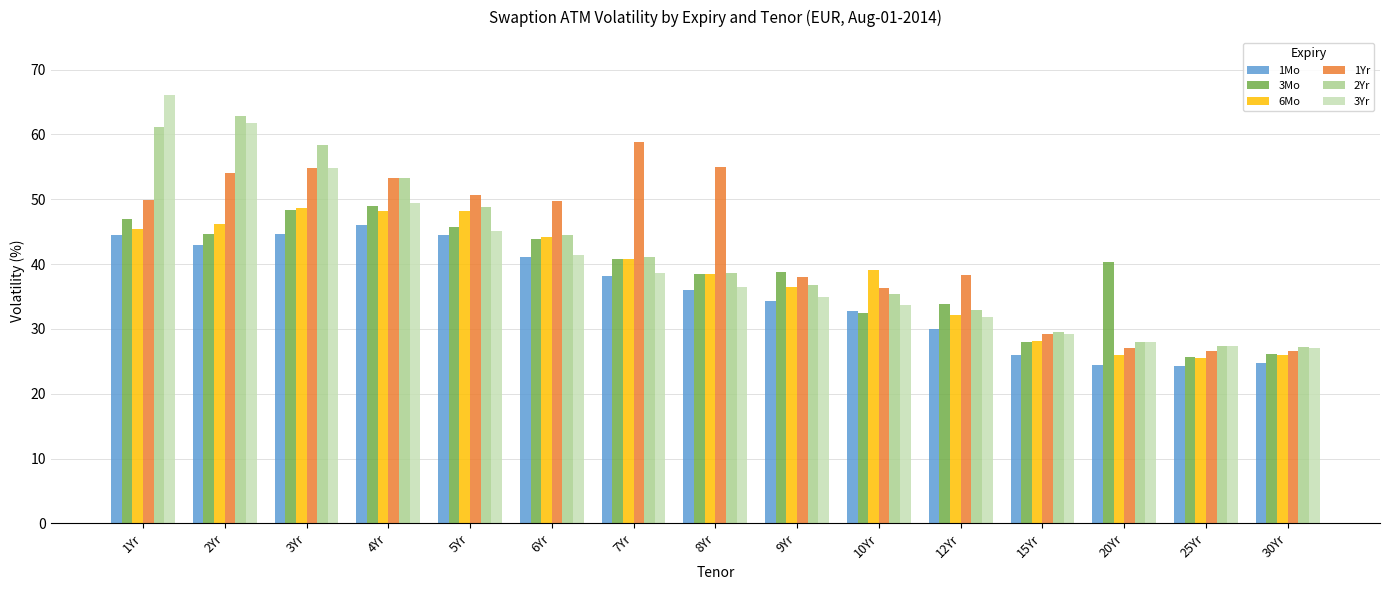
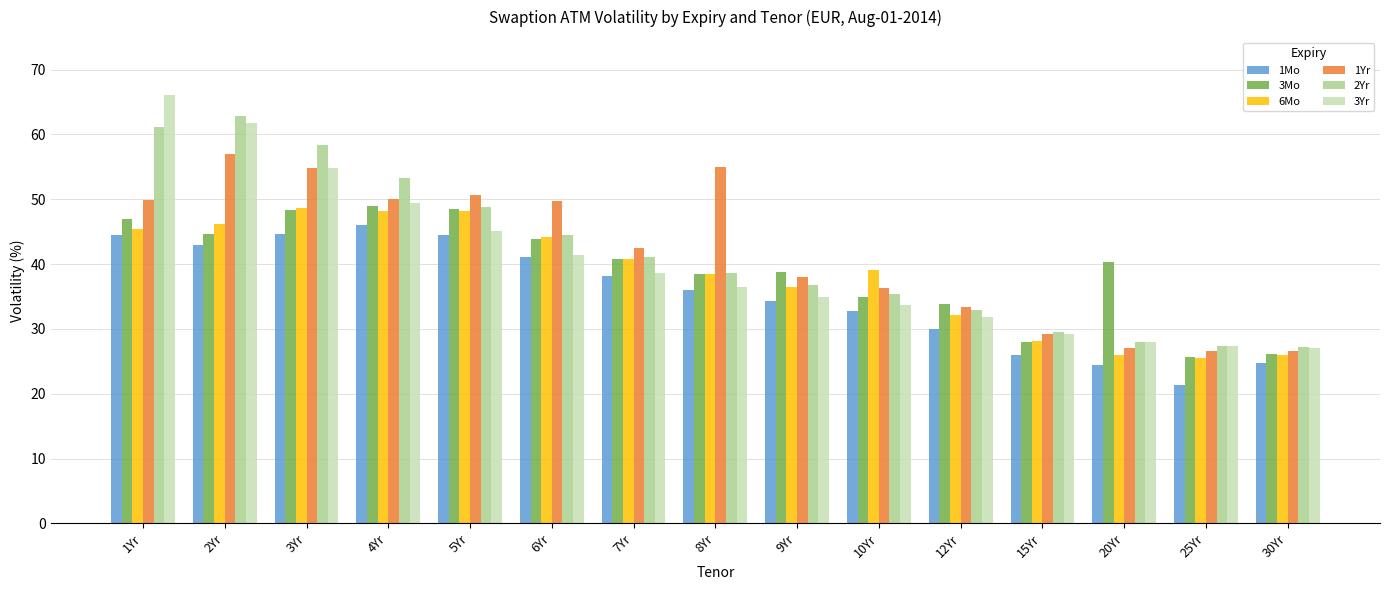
  {
    "1Mo": {
      "1Yr": 44,
      "2Yr": 43,
      "3Yr": 45,
      "4Yr": 46,
      "5Yr": 44,
      "6Yr": 41,
      "7Yr": 38,
      "8Yr": 36,
      "9Yr": 34,
      "10Yr": 33,
      "12Yr": 30,
      "15Yr": 26,
      "20Yr": 24,
-     "25Yr": 24,
+     "25Yr": 21,
      "30Yr": 25
    },
    "3Mo": {
      "1Yr": 47,
      "2Yr": 45,
      "3Yr": 48,
      "4Yr": 49,
-     "5Yr": 46,
+     "5Yr": 48,
      "6Yr": 44,
      "7Yr": 41,
      "8Yr": 39,
      "9Yr": 39,
-     "10Yr": 32,
+     "10Yr": 35,
      "12Yr": 34,
      "15Yr": 28,
      "20Yr": 40,
      "25Yr": 26,
      "30Yr": 26
    },
    "6Mo": {
      "1Yr": 45,
      "2Yr": 46,
      "3Yr": 49,
      "4Yr": 48,
      "5Yr": 48,
      "6Yr": 44,
      "7Yr": 41,
      "8Yr": 38,
      "9Yr": 36,
      "10Yr": 39,
      "12Yr": 32,
      "15Yr": 28,
      "20Yr": 26,
      "25Yr": 26,
      "30Yr": 26
    },
    "1Yr": {
      "1Yr": 50,
-     "2Yr": 54,
+     "2Yr": 57,
      "3Yr": 55,
-     "4Yr": 53,
+     "4Yr": 50,
      "5Yr": 51,
      "6Yr": 50,
-     "7Yr": 59,
+     "7Yr": 43,
      "8Yr": 55,
      "9Yr": 38,
      "10Yr": 36,
-     "12Yr": 38,
+     "12Yr": 33,
      "15Yr": 29,
      "20Yr": 27,
      "25Yr": 27,
      "30Yr": 27
    }
  }
